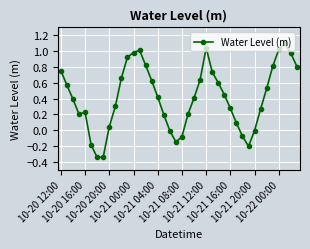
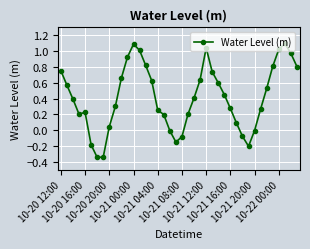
  {
    "10-20 12:00": 0.8,
    "10-20 16:00": 0.2,
    "10-20 20:00": 0.0,
-   "10-21 00:00": 1.0,
-   "10-21 04:00": 0.4,
+   "10-21 00:00": 1.1,
+   "10-21 04:00": 0.3,
    "10-21 08:00": -0.1,
    "10-21 16:00": 0.3,
    "10-21 20:00": 0.0
  }
